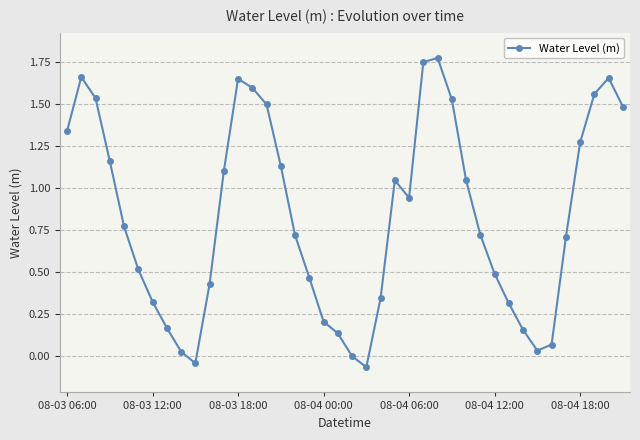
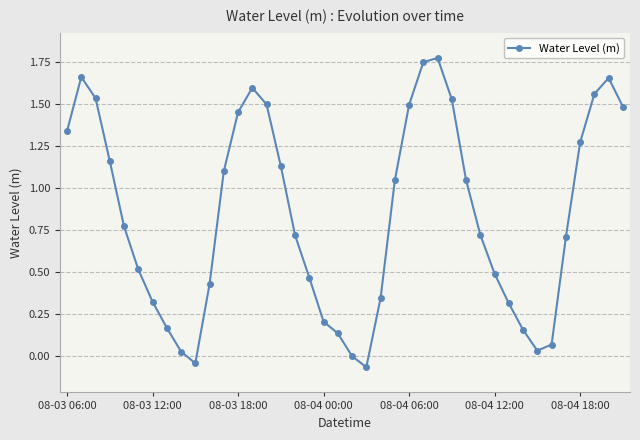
  {
    "08-03 06:00": 1.34,
    "08-03 12:00": 0.32,
-   "08-03 18:00": 1.65,
+   "08-03 18:00": 1.45,
    "08-04 00:00": 0.21,
-   "08-04 06:00": 0.94,
+   "08-04 06:00": 1.49,
    "08-04 12:00": 0.49,
    "08-04 18:00": 1.27
  }
